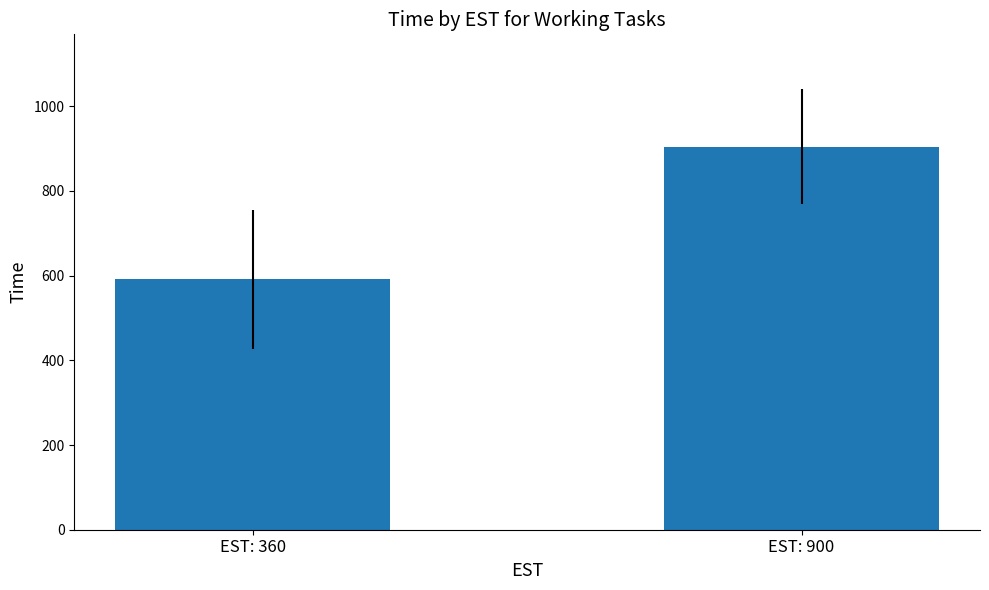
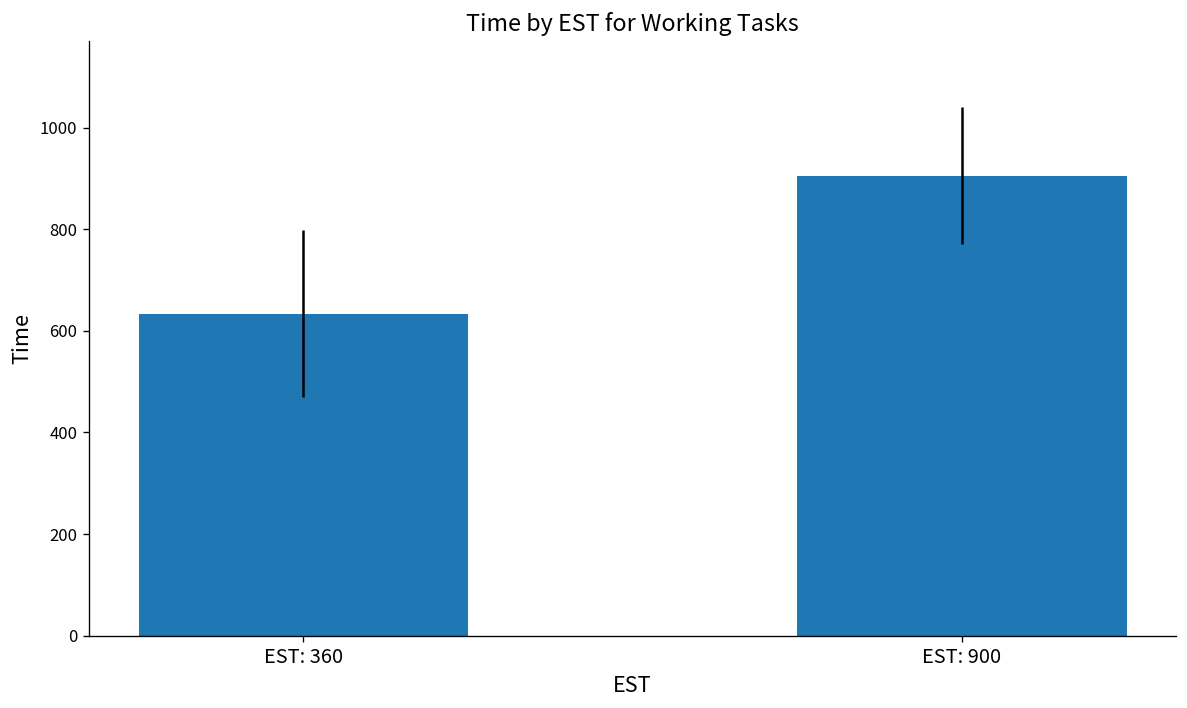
  {
-   "EST: 360": 590,
+   "EST: 360": 630,
    "EST: 900": 910
  }
